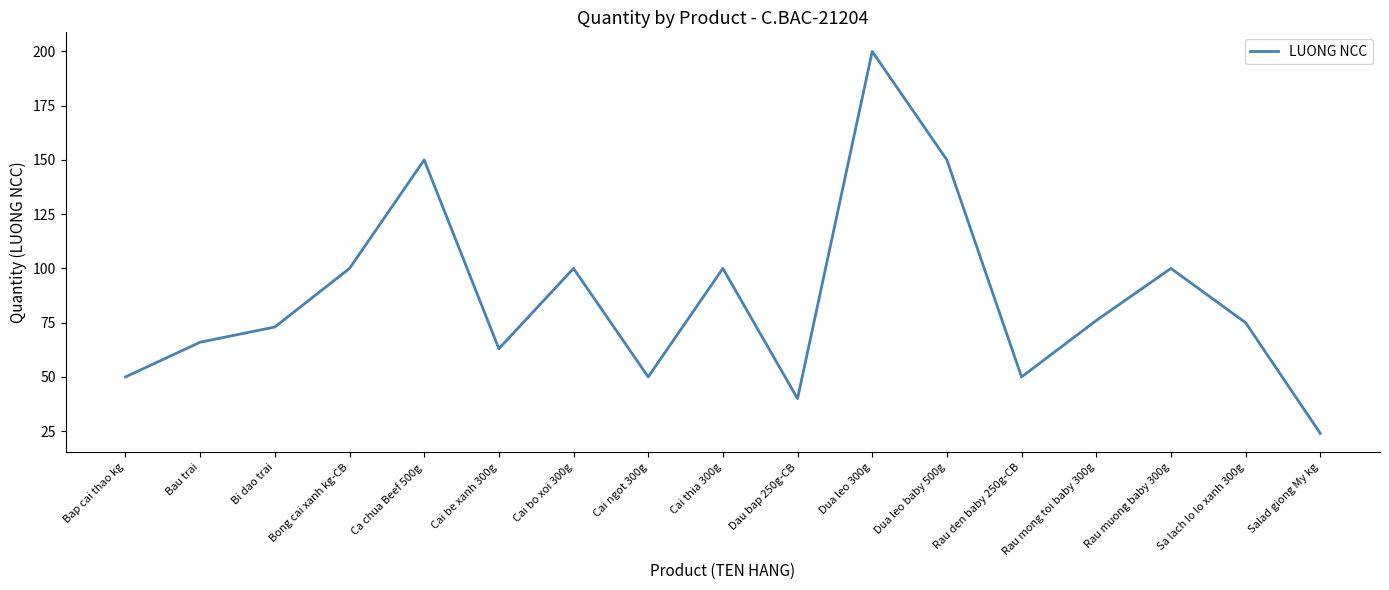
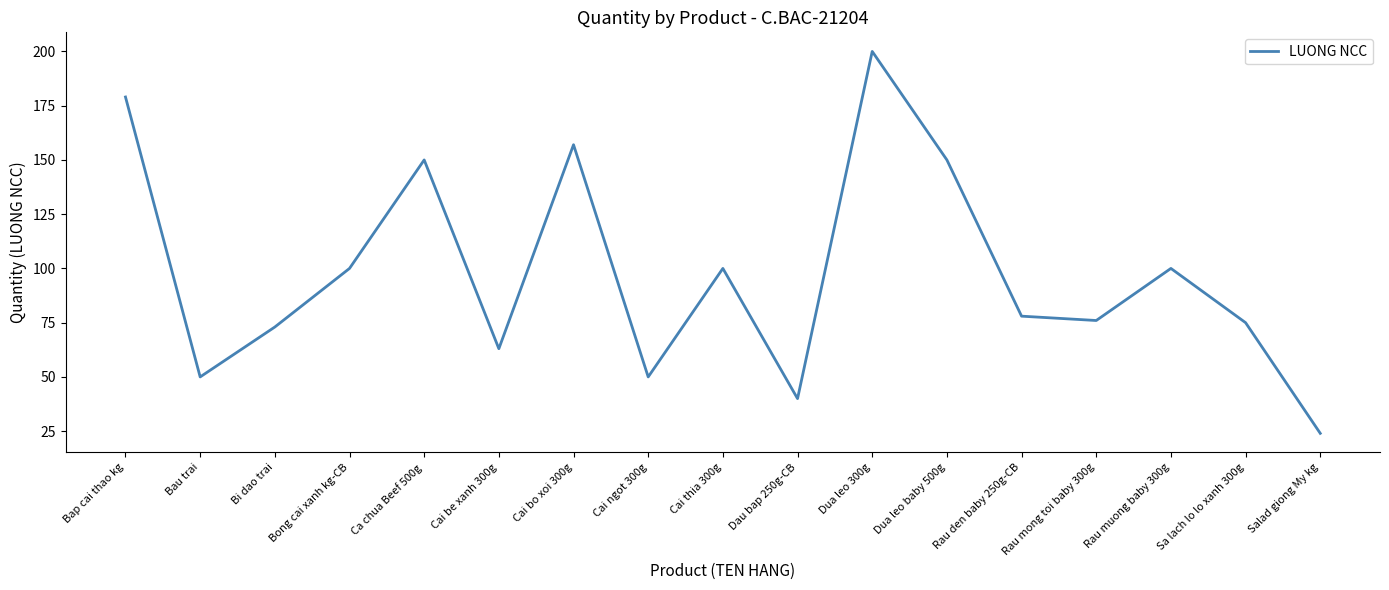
  {
-   "Bap cai thao kg": 50,
-   "Bau trai": 66,
+   "Bap cai thao kg": 179,
+   "Bau trai": 50,
    "Bi dao trai": 73,
    "Bong cai xanh kg-CB": 100,
    "Ca chua Beef 500g": 150,
    "Cai be xanh 300g": 63,
-   "Cai bo xoi 300g": 100,
+   "Cai bo xoi 300g": 157,
    "Cai ngot 300g": 50,
    "Cai thia 300g": 100,
    "Dau bap 250g-CB": 40,
    "Dua leo 300g": 200,
    "Dua leo baby 500g": 150,
-   "Rau den baby 250g-CB": 50,
+   "Rau den baby 250g-CB": 78,
    "Rau mong toi baby 300g": 76,
    "Rau muong baby 300g": 100,
    "Sa lach lo lo xanh 300g": 75,
    "Salad giong My kg": 24
  }
